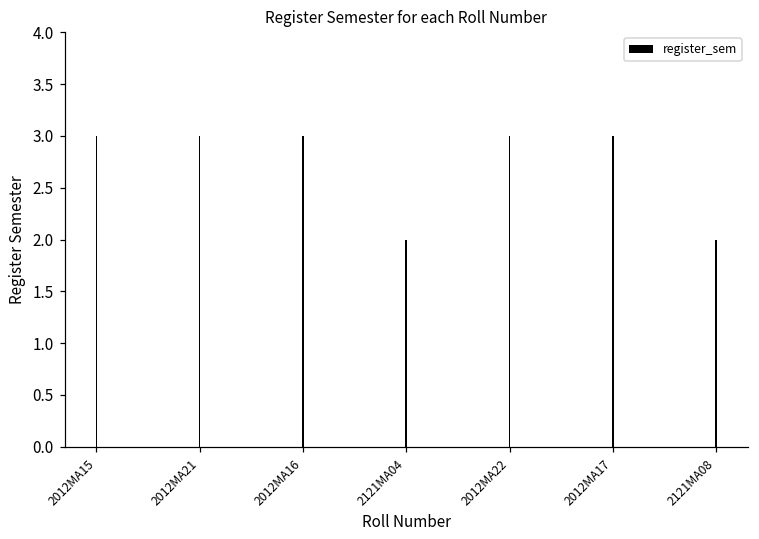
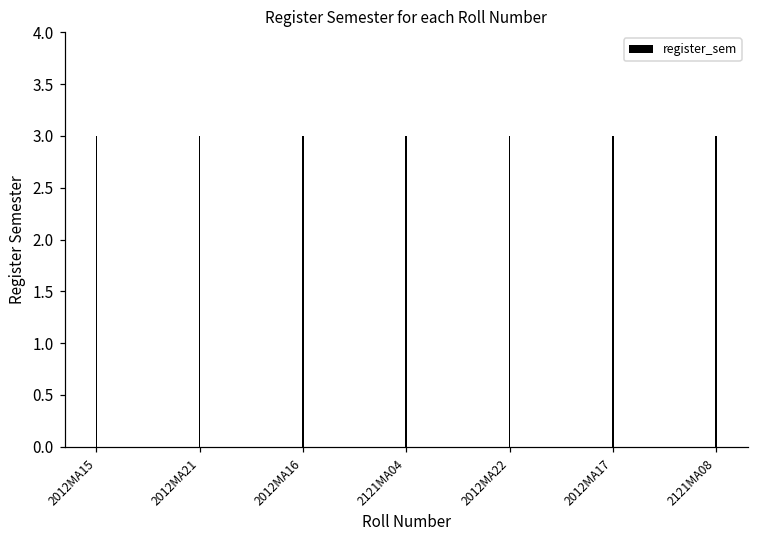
  {
    "2012MA15": 3,
    "2012MA21": 3,
    "2012MA16": 3,
-   "2121MA04": 2,
+   "2121MA04": 3,
    "2012MA22": 3,
    "2012MA17": 3,
-   "2121MA08": 2
+   "2121MA08": 3
  }
